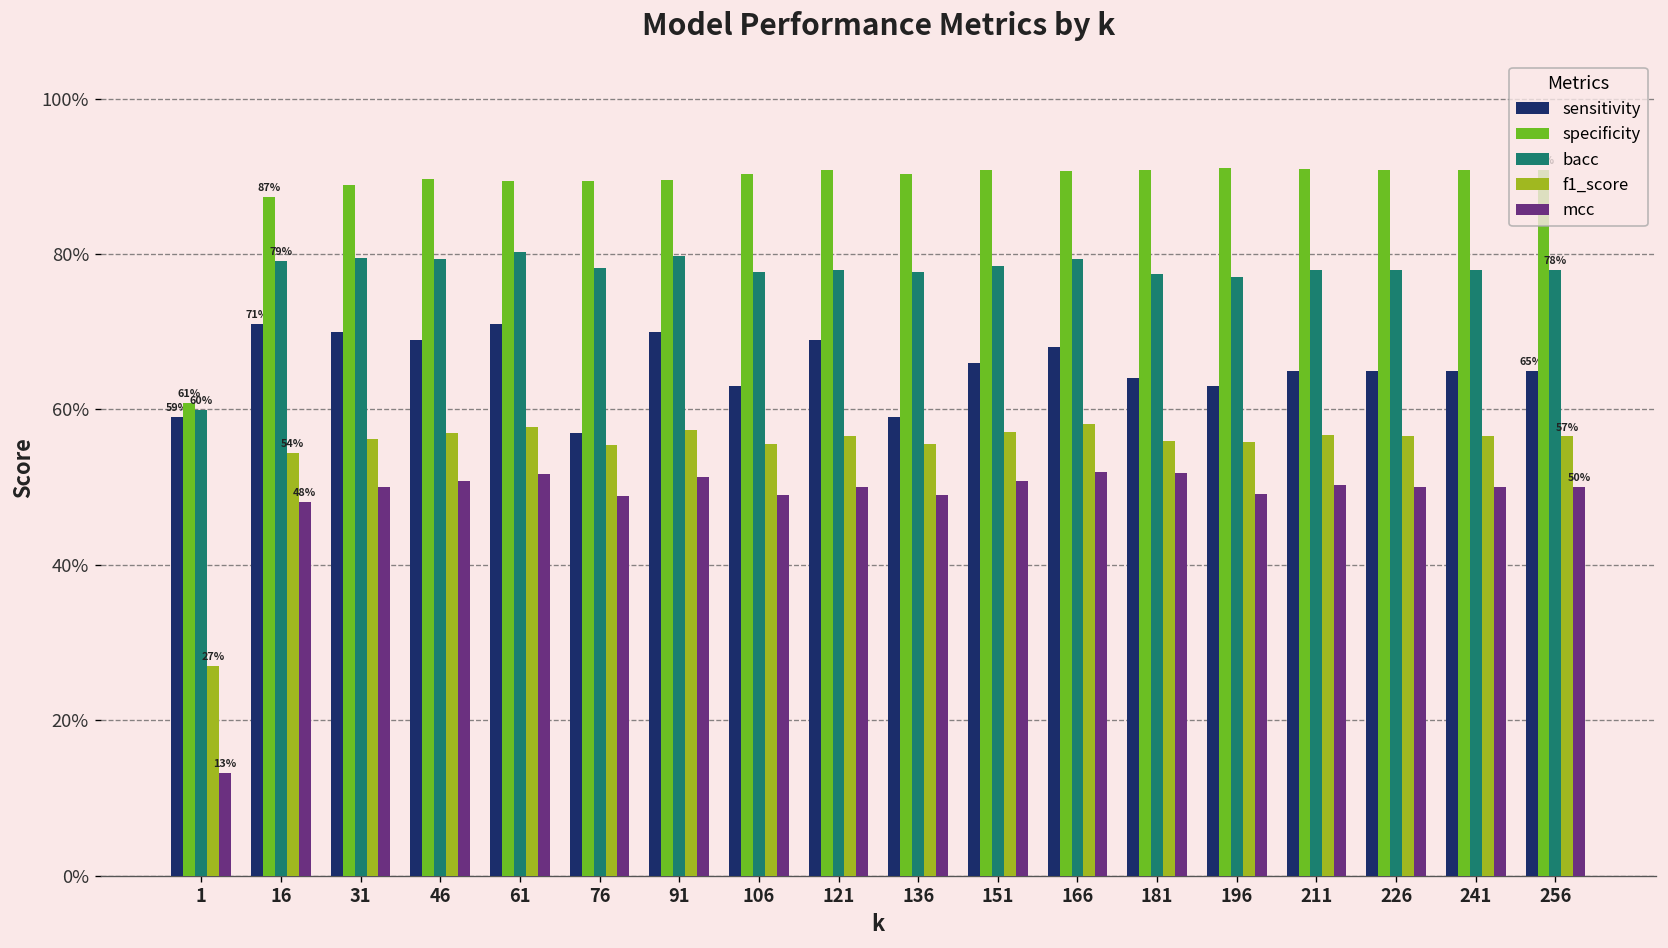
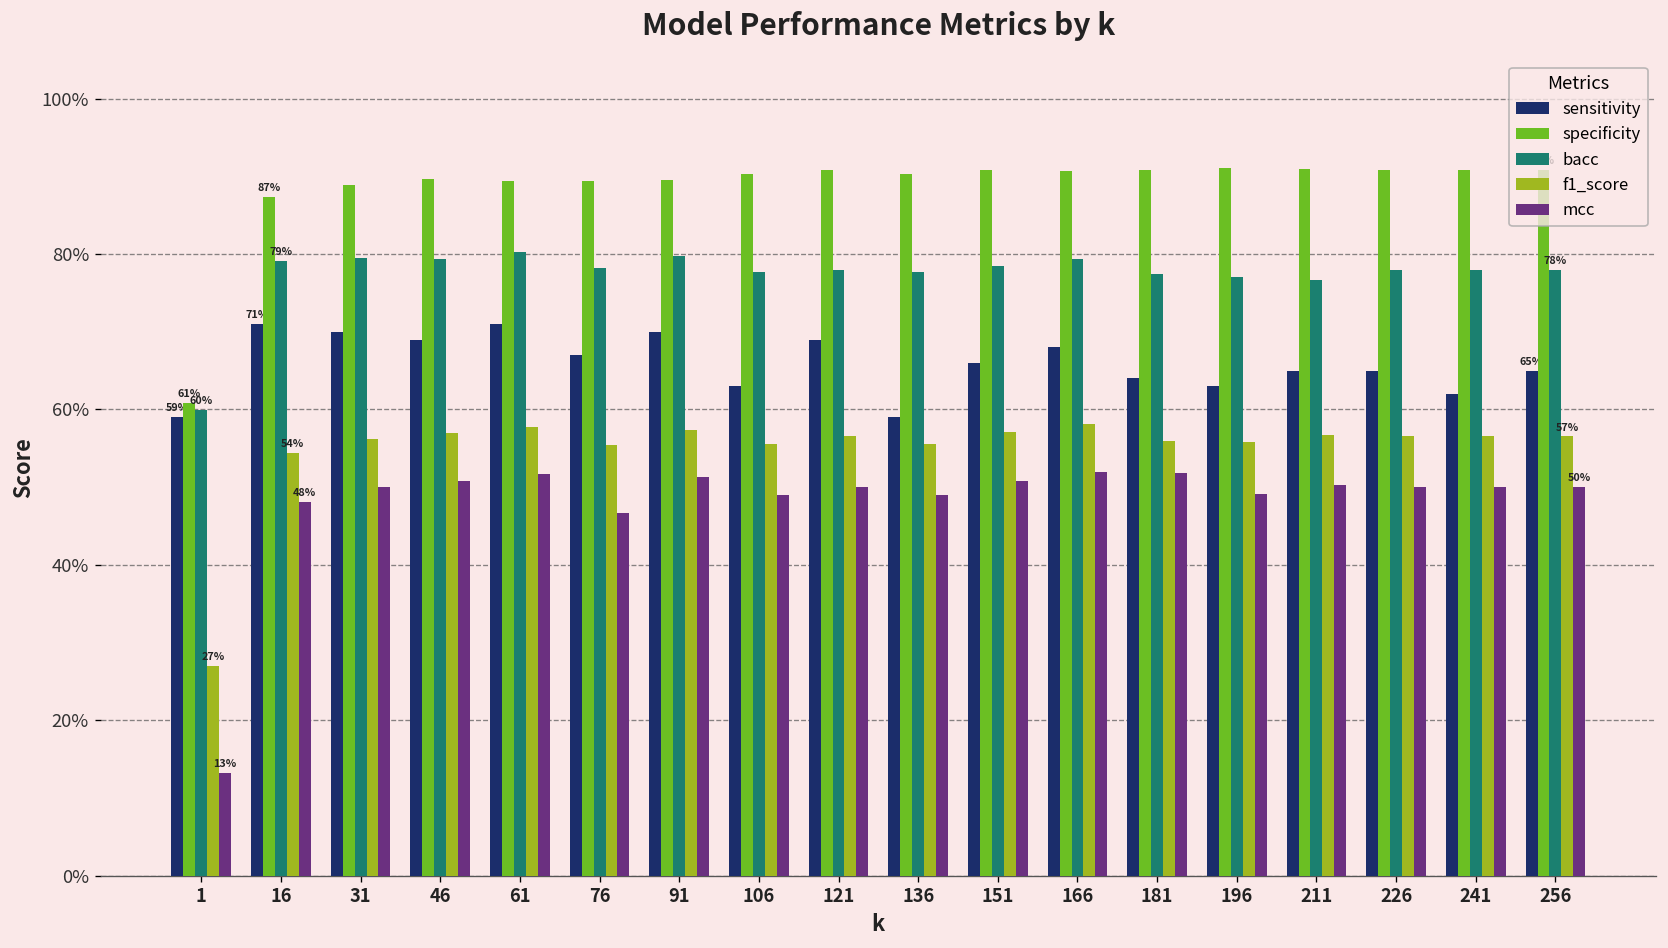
  {
    "sensitivity": {
      "31": "70%",
      "46": "69%",
      "61": "71%",
-     "76": "57%",
+     "76": "67%",
      "91": "70%",
      "106": "63%",
      "121": "69%",
      "136": "59%",
      "151": "66%",
      "166": "68%",
      "181": "64%",
      "196": "63%",
      "211": "65%",
      "226": "65%",
-     "241": "65%"
+     "241": "62%"
    },
    "bacc": {
      "31": "79%",
      "46": "79%",
      "61": "80%",
      "76": "78%",
      "91": "80%",
      "106": "78%",
      "121": "78%",
      "136": "78%",
      "151": "78%",
      "166": "79%",
      "181": "77%",
      "196": "77%",
-     "211": "78%",
+     "211": "77%",
      "226": "78%",
      "241": "78%"
    },
    "mcc": {
      "31": "50%",
      "46": "51%",
      "61": "52%",
-     "76": "49%",
+     "76": "47%",
      "91": "51%",
      "106": "49%",
      "121": "50%",
      "136": "49%",
      "151": "51%",
      "166": "52%",
      "181": "52%",
      "196": "49%",
      "211": "50%",
      "226": "50%",
      "241": "50%"
    }
  }
